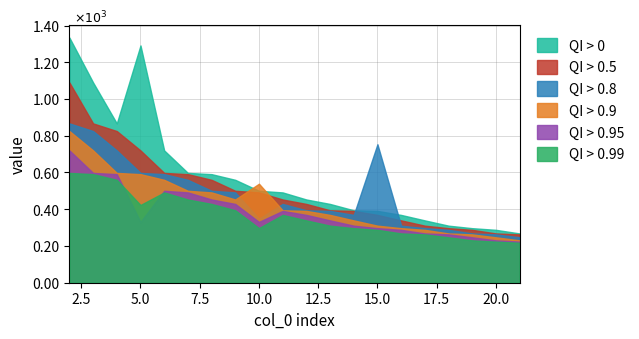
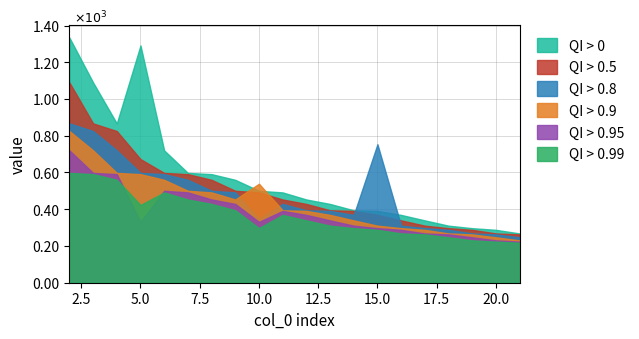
  {
    "QI > 0": {
      "5.0": 1.29,
      "15.0": 0.39,
      "20.0": 0.29
    },
    "QI > 0.5": {
-     "5.0": 0.72,
+     "5.0": 0.67,
      "15.0": 0.37
    },
    "QI > 0.8": {
      "10.0": 0.35,
      "15.0": 0.75
    },
    "QI > 0.9": {
      "10.0": 0.54,
      "15.0": 0.31,
      "20.0": 0.25
    },
    "QI > 0.95": {
      "5.0": 0.33,
      "10.0": 0.33
    },
    "QI > 0.99": {
      "5.0": 0.42,
      "10.0": 0.30
    }
  }
